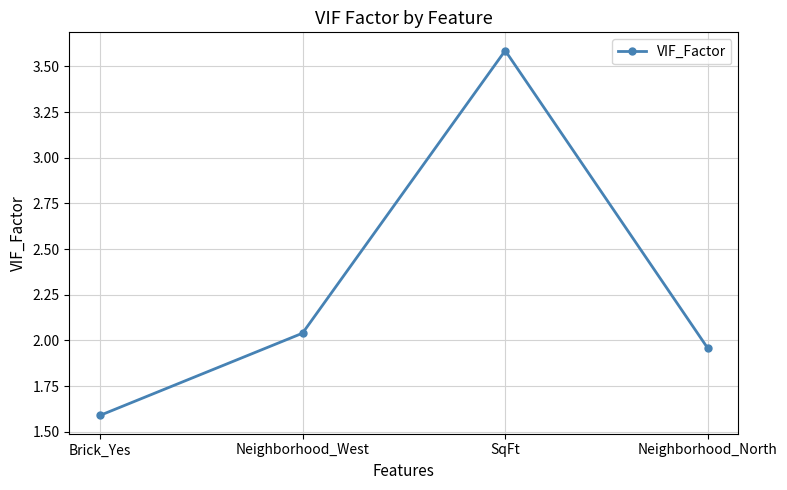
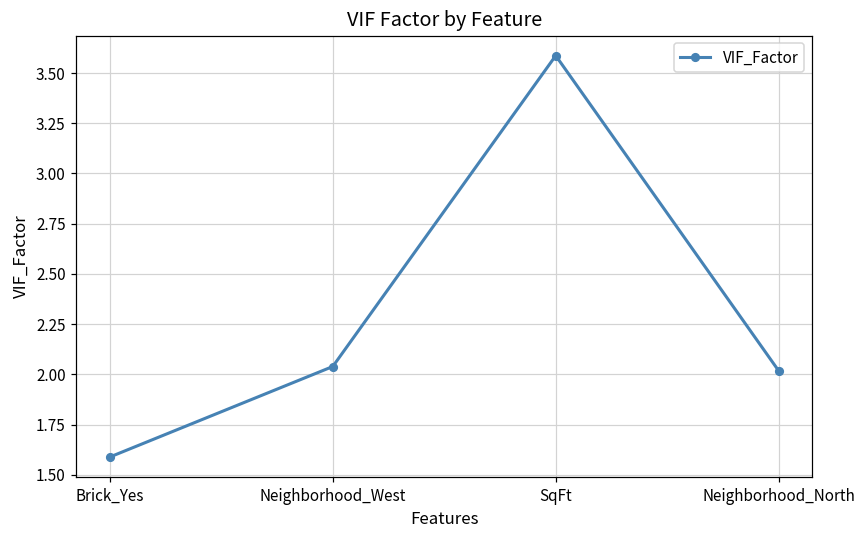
  {
    "Brick_Yes": 1.59,
    "Neighborhood_West": 2.04,
    "SqFt": 3.59,
-   "Neighborhood_North": 1.96
+   "Neighborhood_North": 2.02
  }
